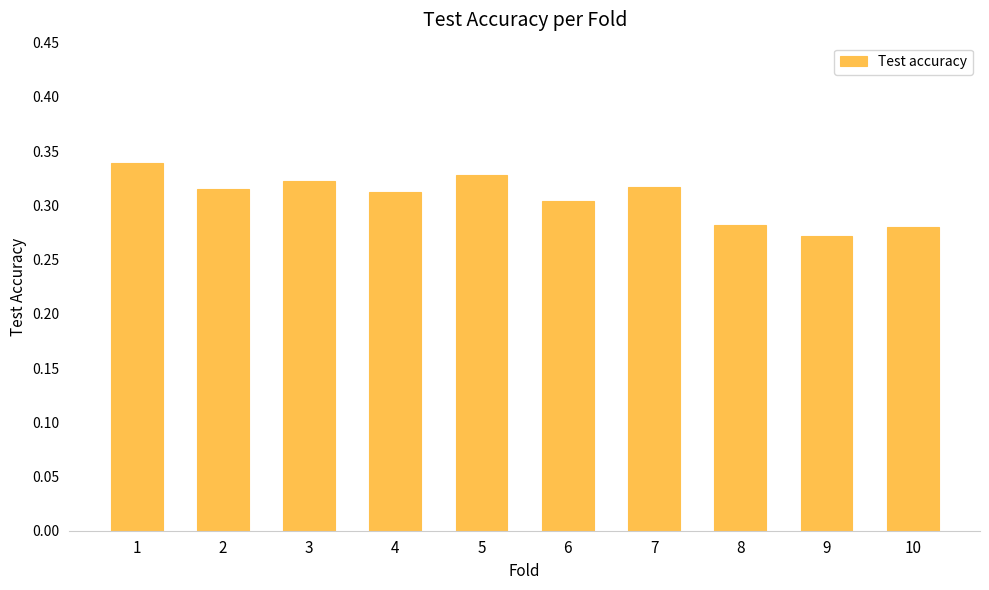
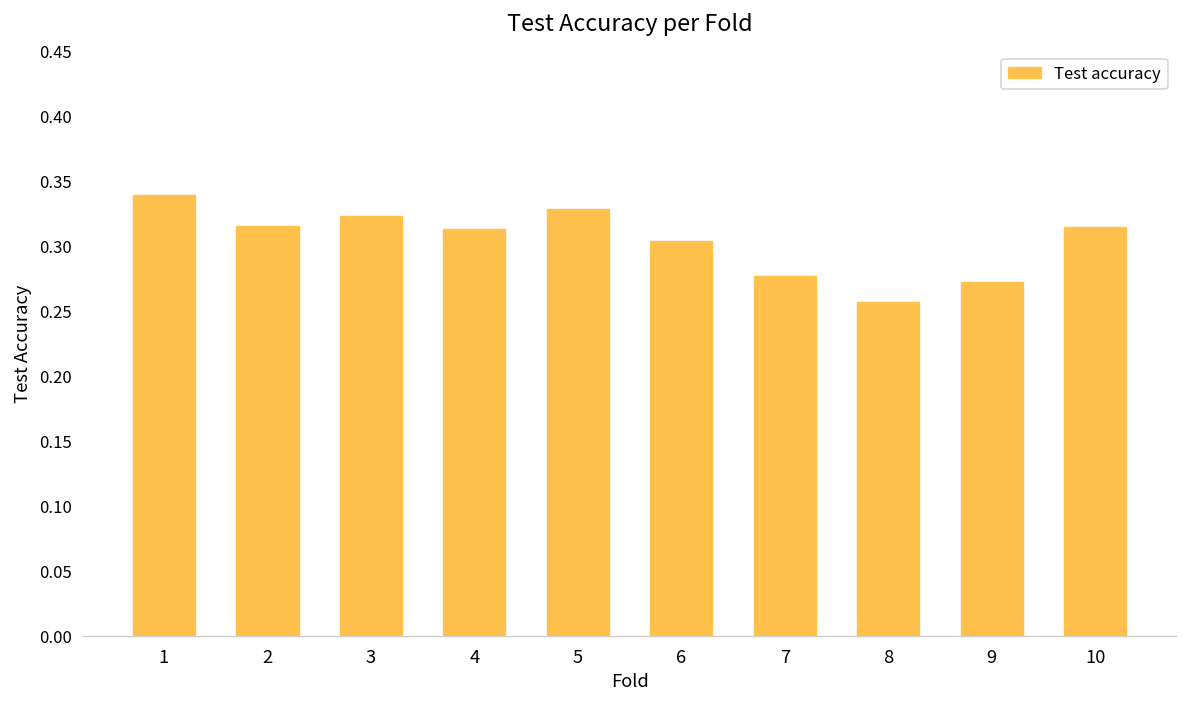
  {
    "1": 0.339,
    "2": 0.315,
    "3": 0.323,
    "4": 0.313,
    "5": 0.328,
    "6": 0.304,
-   "7": 0.317,
-   "8": 0.282,
+   "7": 0.277,
+   "8": 0.256,
    "9": 0.272,
-   "10": 0.280
+   "10": 0.315
  }
